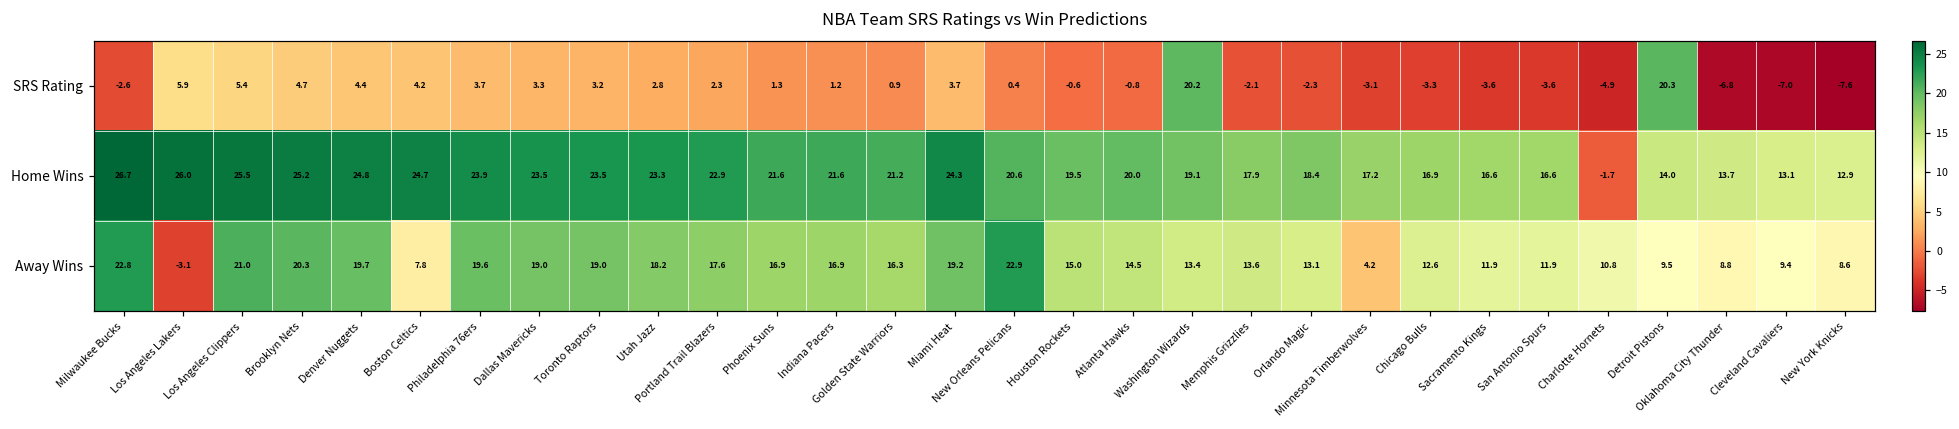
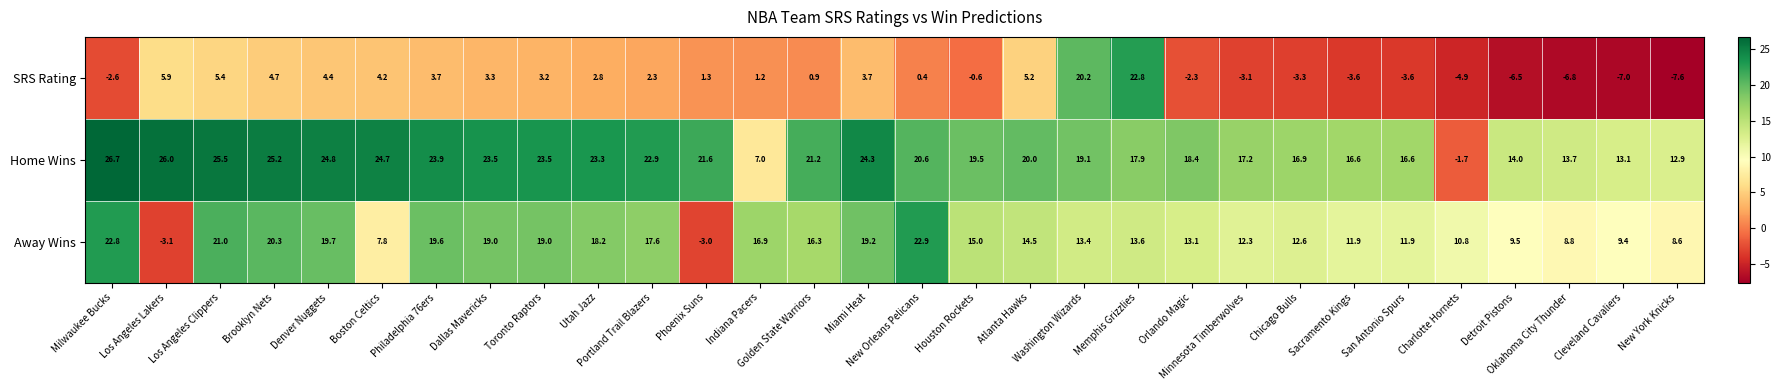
  {
    "SRS Rating": {
      "Milwaukee Bucks": -2.6,
      "Los Angeles Lakers": 5.9,
      "Los Angeles Clippers": 5.4,
      "Brooklyn Nets": 4.7,
      "Denver Nuggets": 4.4,
      "Boston Celtics": 4.2,
      "Philadelphia 76ers": 3.7,
      "Dallas Mavericks": 3.3,
      "Toronto Raptors": 3.2,
      "Utah Jazz": 2.8,
      "Portland Trail Blazers": 2.3,
      "Phoenix Suns": 1.3,
      "Indiana Pacers": 1.2,
      "Golden State Warriors": 0.9,
      "Miami Heat": 3.7,
      "New Orleans Pelicans": 0.4,
      "Houston Rockets": -0.6,
-     "Atlanta Hawks": -0.8,
+     "Atlanta Hawks": 5.2,
      "Washington Wizards": 20.2,
-     "Memphis Grizzlies": -2.1,
+     "Memphis Grizzlies": 22.8,
      "Orlando Magic": -2.3,
      "Minnesota Timberwolves": -3.1,
      "Chicago Bulls": -3.3,
      "Sacramento Kings": -3.6,
      "San Antonio Spurs": -3.6,
      "Charlotte Hornets": -4.9,
-     "Detroit Pistons": 20.3,
+     "Detroit Pistons": -6.5,
      "Oklahoma City Thunder": -6.8,
      "Cleveland Cavaliers": -7.0,
      "New York Knicks": -7.6
    },
    "Home Wins": {
      "Milwaukee Bucks": 26.7,
      "Los Angeles Lakers": 26.0,
      "Los Angeles Clippers": 25.5,
      "Brooklyn Nets": 25.2,
      "Denver Nuggets": 24.8,
      "Boston Celtics": 24.7,
      "Philadelphia 76ers": 23.9,
      "Dallas Mavericks": 23.5,
      "Toronto Raptors": 23.5,
      "Utah Jazz": 23.3,
      "Portland Trail Blazers": 22.9,
      "Phoenix Suns": 21.6,
-     "Indiana Pacers": 21.6,
+     "Indiana Pacers": 7.0,
      "Golden State Warriors": 21.2,
      "Miami Heat": 24.3,
      "New Orleans Pelicans": 20.6,
      "Houston Rockets": 19.5,
      "Atlanta Hawks": 20.0,
      "Washington Wizards": 19.1,
      "Memphis Grizzlies": 17.9,
      "Orlando Magic": 18.4,
      "Minnesota Timberwolves": 17.2,
      "Chicago Bulls": 16.9,
      "Sacramento Kings": 16.6,
      "San Antonio Spurs": 16.6,
      "Charlotte Hornets": -1.7,
      "Detroit Pistons": 14.0,
      "Oklahoma City Thunder": 13.7,
      "Cleveland Cavaliers": 13.1,
      "New York Knicks": 12.9
    },
    "Away Wins": {
      "Milwaukee Bucks": 22.8,
      "Los Angeles Lakers": -3.1,
      "Los Angeles Clippers": 21.0,
      "Brooklyn Nets": 20.3,
      "Denver Nuggets": 19.7,
      "Boston Celtics": 7.8,
      "Philadelphia 76ers": 19.6,
      "Dallas Mavericks": 19.0,
      "Toronto Raptors": 19.0,
      "Utah Jazz": 18.2,
      "Portland Trail Blazers": 17.6,
-     "Phoenix Suns": 16.9,
+     "Phoenix Suns": -3.0,
      "Indiana Pacers": 16.9,
      "Golden State Warriors": 16.3,
      "Miami Heat": 19.2,
      "New Orleans Pelicans": 22.9,
      "Houston Rockets": 15.0,
      "Atlanta Hawks": 14.5,
      "Washington Wizards": 13.4,
      "Memphis Grizzlies": 13.6,
      "Orlando Magic": 13.1,
-     "Minnesota Timberwolves": 4.2,
+     "Minnesota Timberwolves": 12.3,
      "Chicago Bulls": 12.6,
      "Sacramento Kings": 11.9,
      "San Antonio Spurs": 11.9,
      "Charlotte Hornets": 10.8,
      "Detroit Pistons": 9.5,
      "Oklahoma City Thunder": 8.8,
      "Cleveland Cavaliers": 9.4,
      "New York Knicks": 8.6
    }
  }
